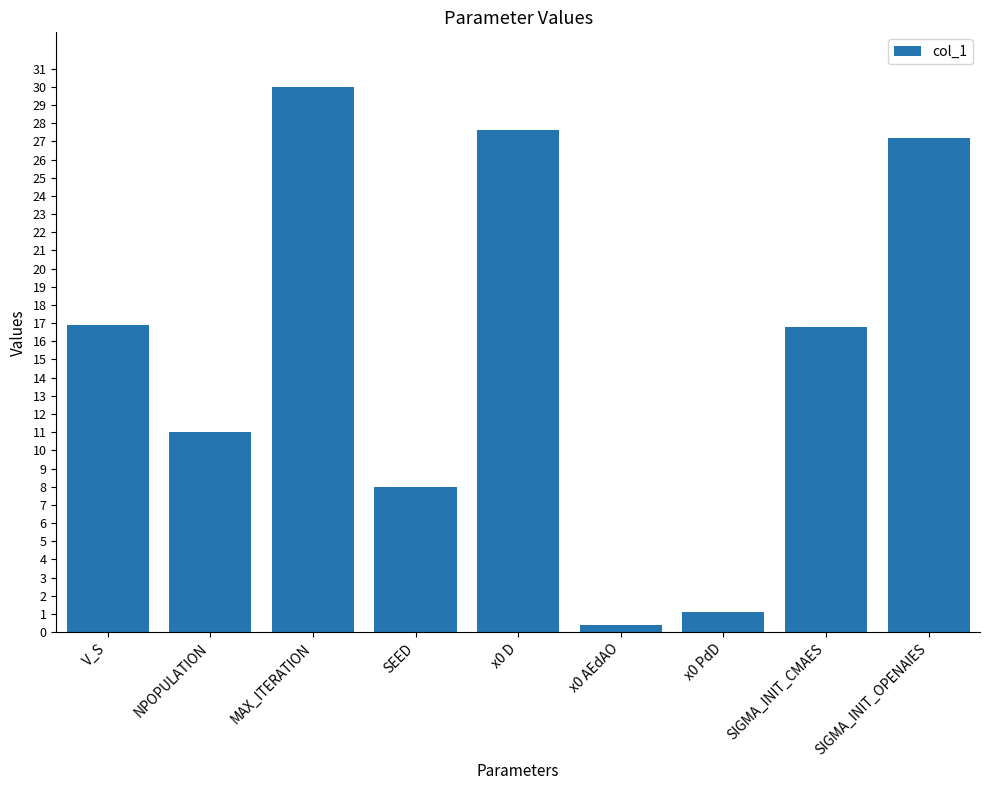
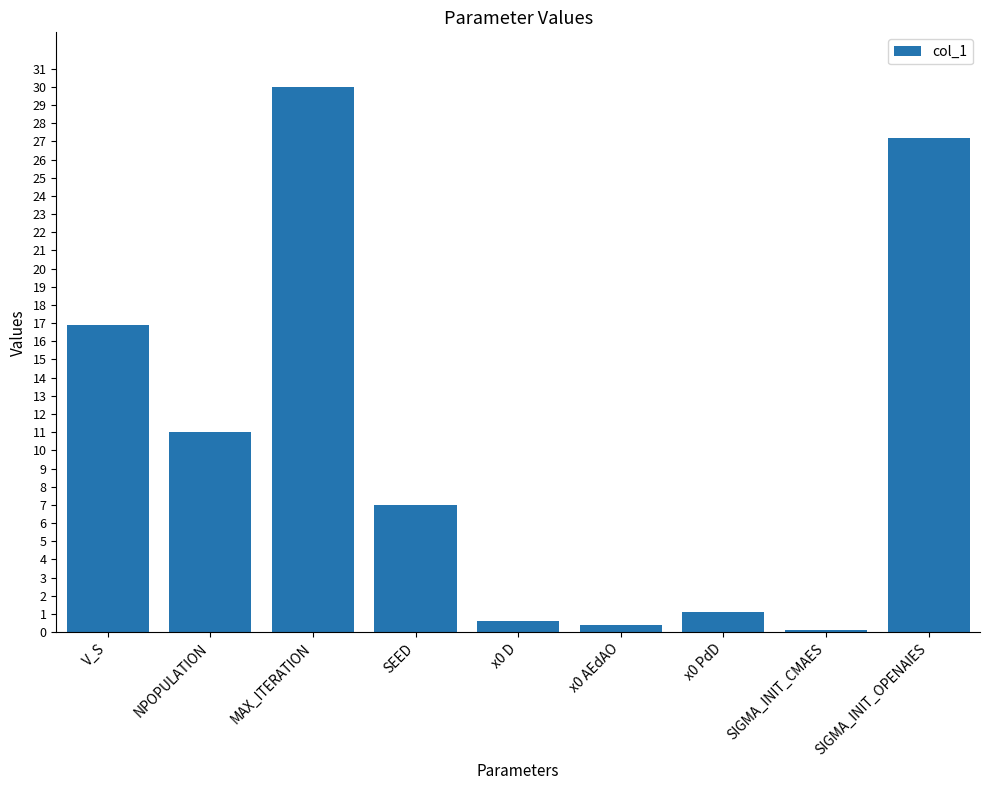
  {
    "V_S": 16.9,
    "NPOPULATION": 11.0,
    "MAX_ITERATION": 30.0,
-   "SEED": 8,
-   "x0 D": 27.6,
+   "SEED": 7,
+   "x0 D": 0.6,
    "x0 AEdAO": 0.4,
    "x0 PdD": 1.1,
-   "SIGMA_INIT_CMAES": 16.8,
+   "SIGMA_INIT_CMAES": 0.1,
    "SIGMA_INIT_OPENAIES": 27.2
  }
